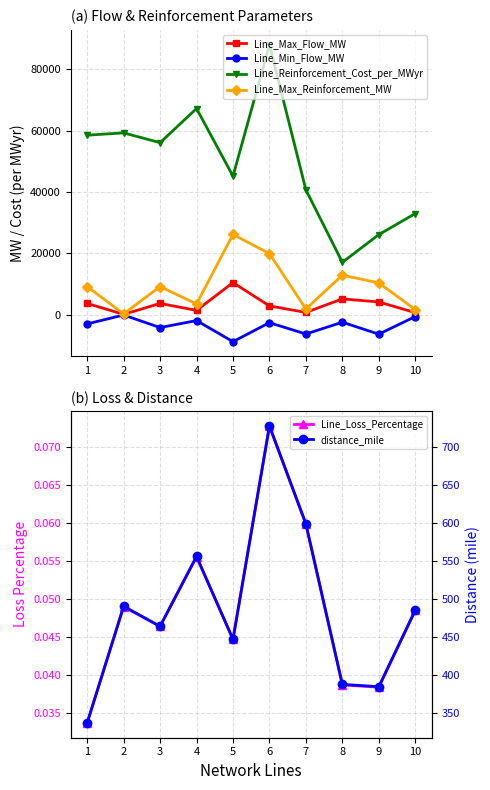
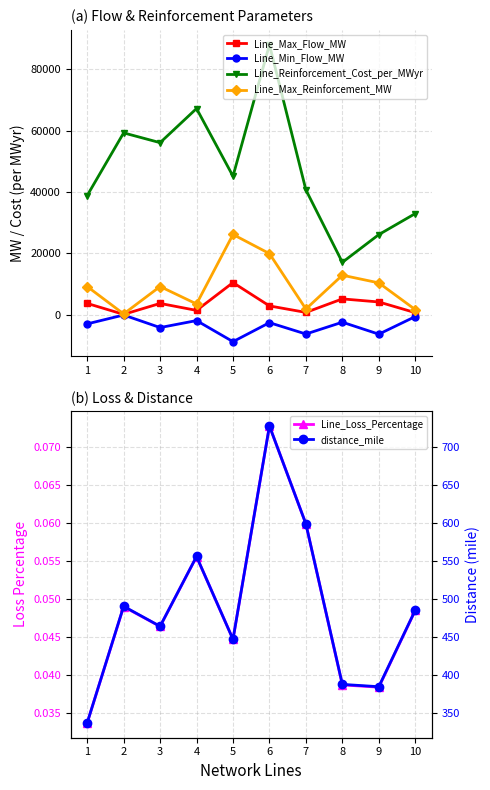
  {
    "(a) Flow & Reinforcement Parameters": {
      "Line_Max_Flow_MW": {
        "1": 4000,
        "3": 4000,
        "4": 1000,
        "5": 10000,
        "6": 3000,
        "7": 1000,
        "8": 5000,
        "9": 4000,
        "10": 1000
      },
      "Line_Min_Flow_MW": {
        "1": -3000,
        "3": -4000,
        "4": -2000,
        "5": -9000,
        "6": -3000,
        "7": -6000,
        "8": -2000,
        "9": -6000,
        "10": -1000
      },
      "Line_Reinforcement_Cost_per_MWyr": {
-       "1": 59000,
+       "1": 39000,
        "2": 59000,
        "3": 56000,
        "4": 67000,
        "5": 45000,
        "7": 41000,
        "8": 17000,
        "9": 26000,
        "10": 33000
      },
      "Line_Max_Reinforcement_MW": {
        "1": 9000,
        "3": 9000,
        "4": 4000,
        "5": 26000,
        "6": 20000,
        "7": 2000,
        "8": 13000,
        "9": 10000,
        "10": 2000
      }
    }
  }
